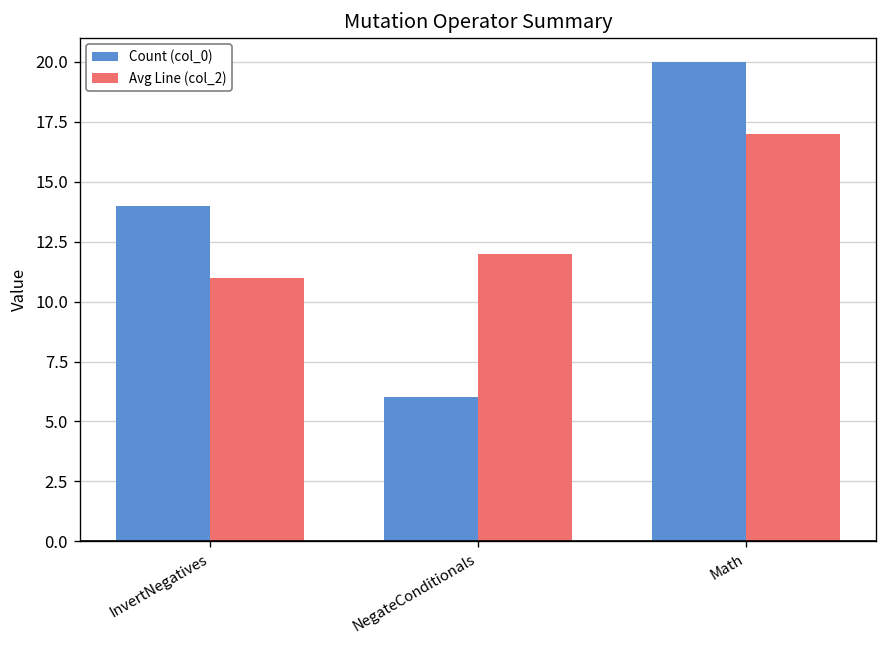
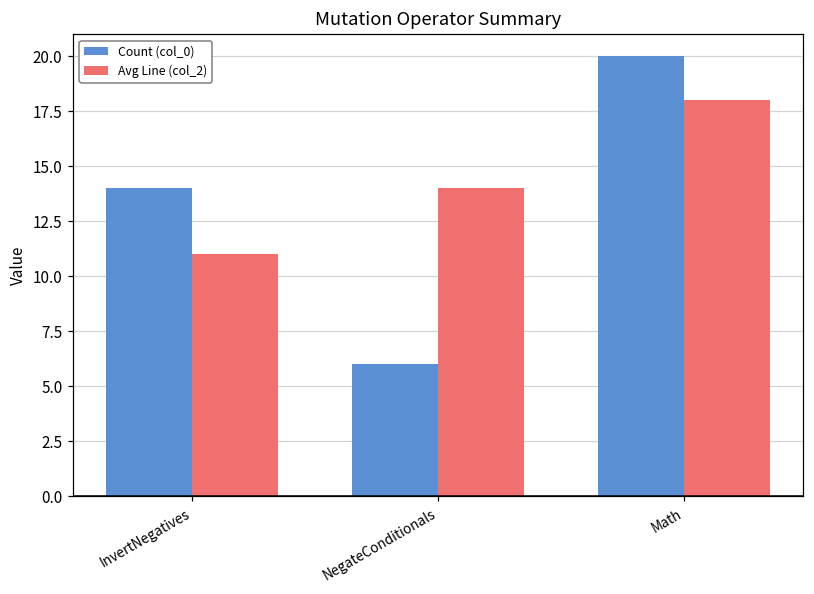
  {
    "Count (col_0)": {
      "InvertNegatives": 14,
      "NegateConditionals": 6,
      "Math": 20
    },
    "Avg Line (col_2)": {
      "InvertNegatives": 11,
-     "NegateConditionals": 12,
-     "Math": 17
+     "NegateConditionals": 14,
+     "Math": 18
    }
  }
